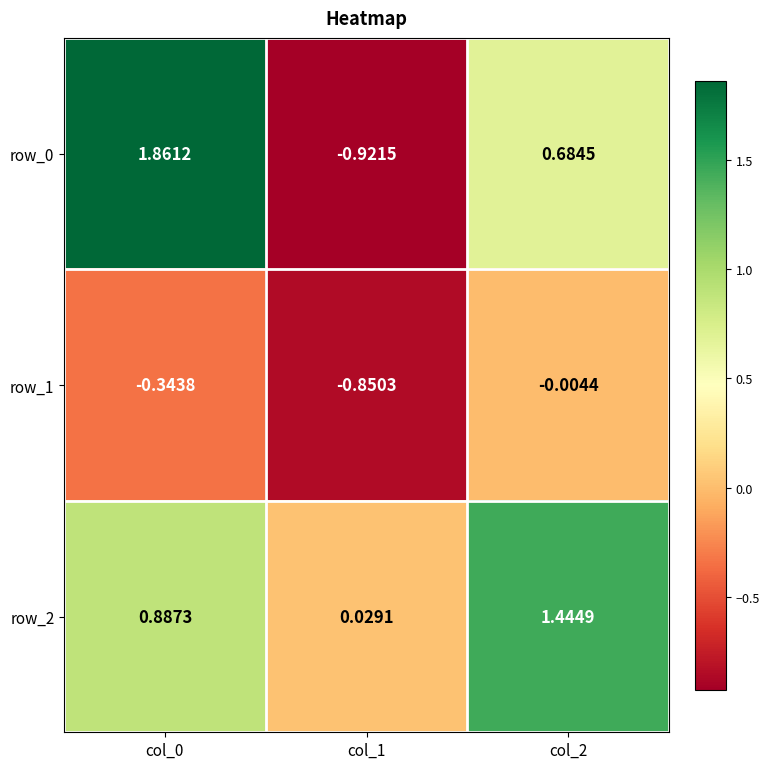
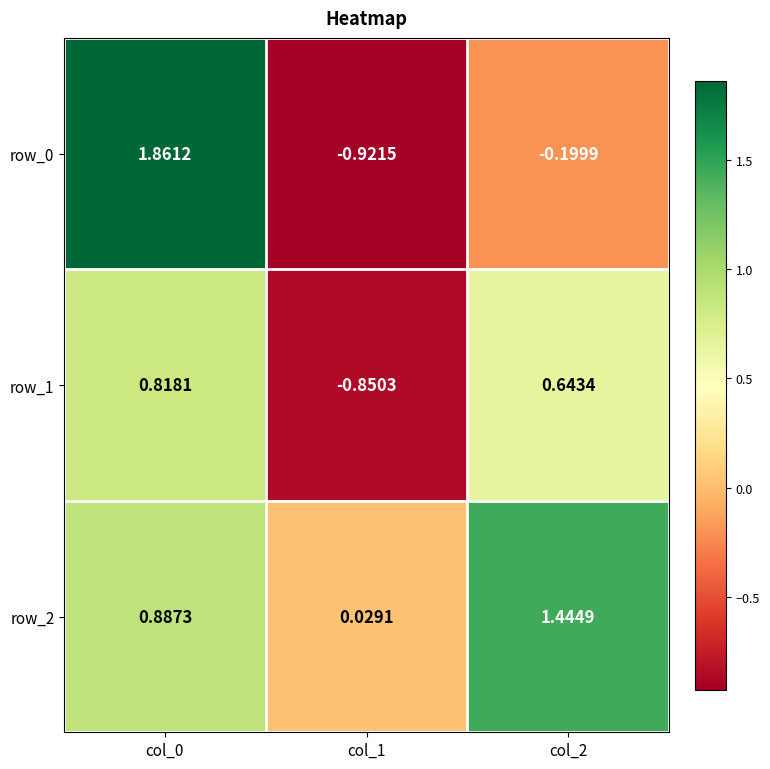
  {
    "row_0": {
      "col_0": 1.8612,
      "col_1": -0.9215,
-     "col_2": 0.6845
+     "col_2": -0.1999
    },
    "row_1": {
-     "col_0": -0.3438,
+     "col_0": 0.8181,
      "col_1": -0.8503,
-     "col_2": -0.0044
+     "col_2": 0.6434
    },
    "row_2": {
      "col_0": 0.8873,
      "col_1": 0.0291,
      "col_2": 1.4449
    }
  }
